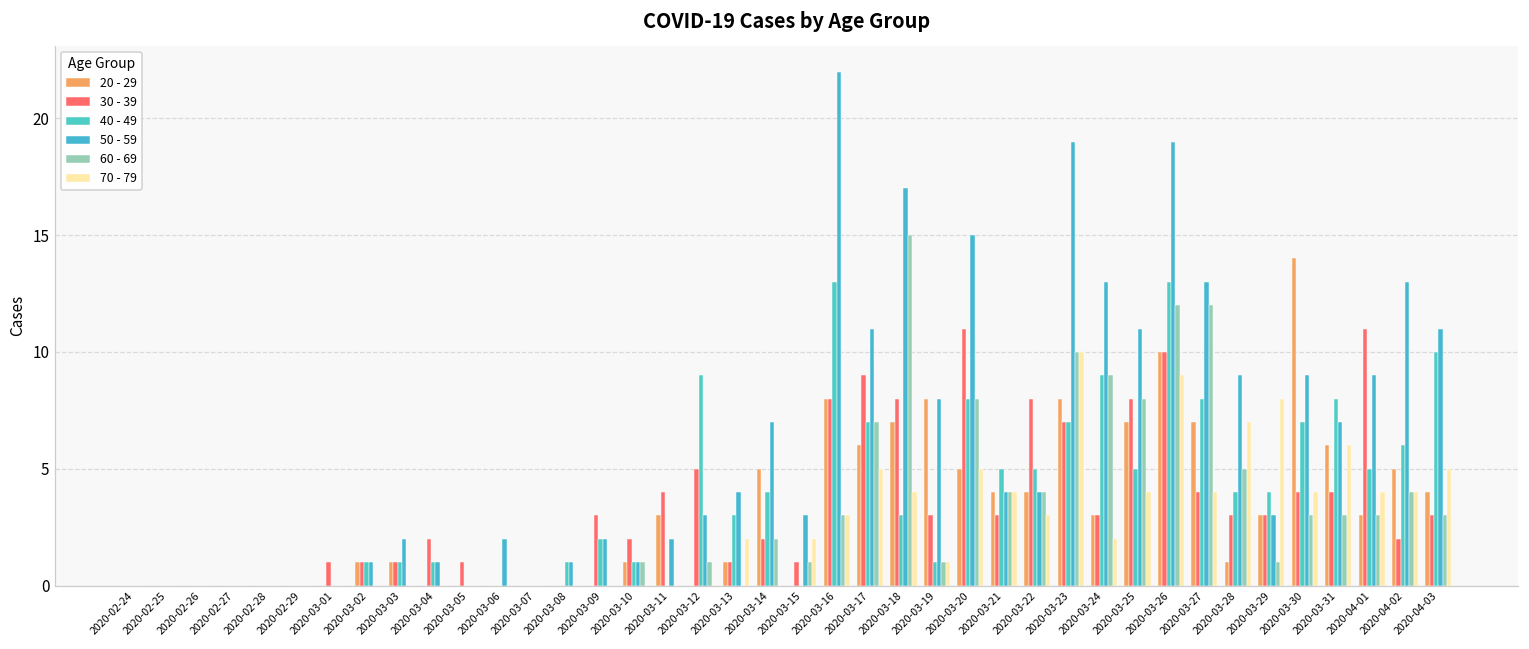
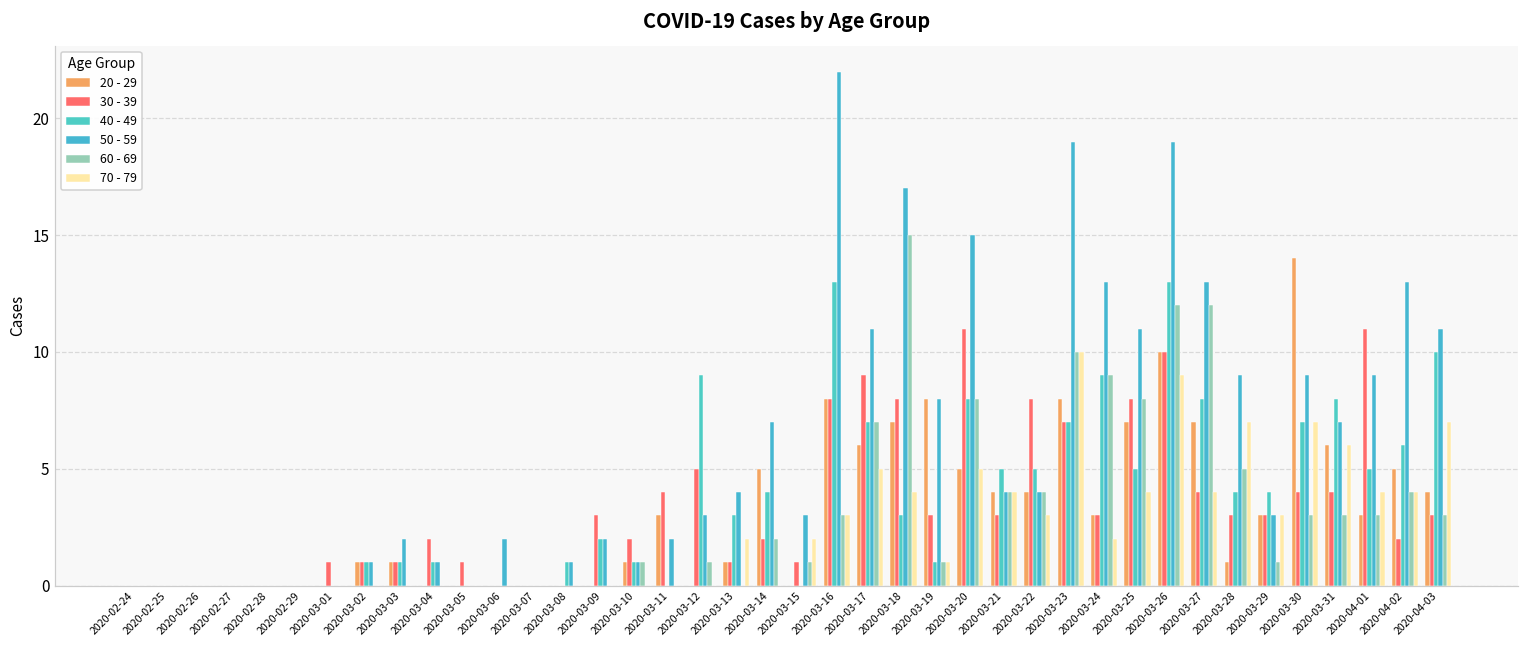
  {
    "60 - 69": {
      "2020-02-24": 0,
      "2020-02-25": 0,
      "2020-02-26": 0,
      "2020-02-27": 0,
      "2020-02-28": 0,
      "2020-02-29": 0,
      "2020-03-01": 0,
      "2020-03-02": 0,
      "2020-03-03": 0,
      "2020-03-04": 0,
      "2020-03-05": 0,
      "2020-03-06": 0,
      "2020-03-07": 0,
      "2020-03-08": 0,
      "2020-03-09": 0,
      "2020-03-10": 1,
      "2020-03-11": 0,
      "2020-03-12": 1,
      "2020-03-13": 0,
      "2020-03-14": 2,
      "2020-03-15": 1,
      "2020-03-16": 3,
      "2020-03-17": 7,
      "2020-03-18": 15,
      "2020-03-19": 1,
      "2020-03-20": 8,
      "2020-03-21": 4,
      "2020-03-22": 4,
      "2020-03-23": 10,
      "2020-03-24": 9,
      "2020-03-25": 8,
      "2020-03-26": 12,
      "2020-03-27": 12,
      "2020-03-28": 5,
      "2020-03-29": 1,
      "2020-03-30": 3,
      "2020-03-31": 3,
      "2020-04-01": 3,
      "2020-04-02": 4,
      "2020-04-03": 3
    },
    "70 - 79": {
      "2020-02-24": 0,
      "2020-02-25": 0,
      "2020-02-26": 0,
      "2020-02-27": 0,
      "2020-02-28": 0,
      "2020-02-29": 0,
      "2020-03-01": 0,
      "2020-03-02": 0,
      "2020-03-03": 0,
      "2020-03-04": 0,
      "2020-03-05": 0,
      "2020-03-06": 0,
      "2020-03-07": 0,
      "2020-03-08": 0,
      "2020-03-09": 0,
      "2020-03-10": 0,
      "2020-03-11": 0,
      "2020-03-12": 0,
      "2020-03-13": 2,
      "2020-03-14": 0,
      "2020-03-15": 2,
      "2020-03-16": 3,
      "2020-03-17": 5,
      "2020-03-18": 4,
      "2020-03-19": 1,
      "2020-03-20": 5,
      "2020-03-21": 4,
      "2020-03-22": 3,
      "2020-03-23": 10,
      "2020-03-24": 2,
      "2020-03-25": 4,
      "2020-03-26": 9,
      "2020-03-27": 4,
      "2020-03-28": 7,
-     "2020-03-29": 8,
-     "2020-03-30": 4,
+     "2020-03-29": 3,
+     "2020-03-30": 7,
      "2020-03-31": 6,
      "2020-04-01": 4,
      "2020-04-02": 4,
-     "2020-04-03": 5
+     "2020-04-03": 7
    }
  }
